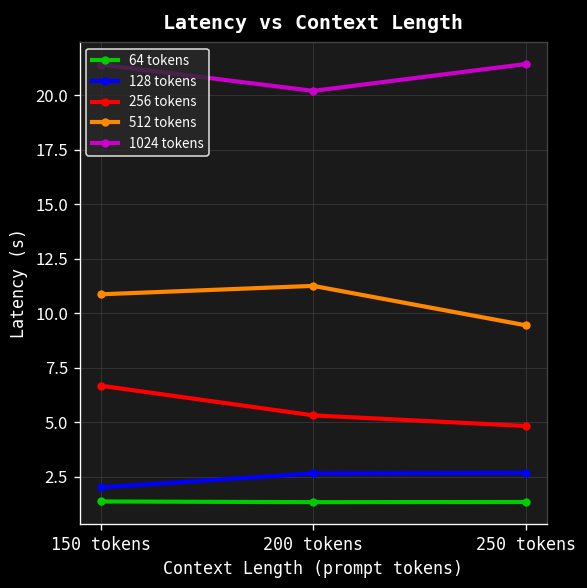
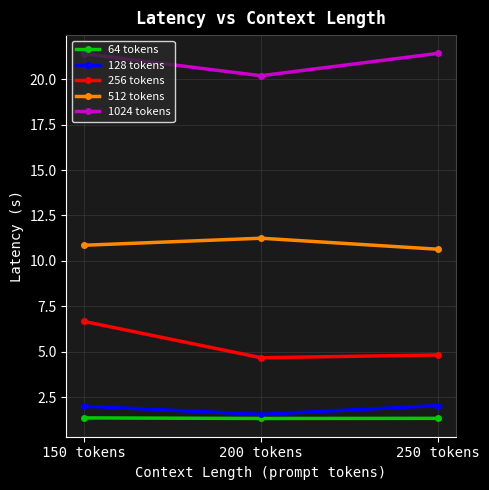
  {
    "64 tokens": {
      "150 tokens": 1.4,
      "200 tokens": 1.3,
      "250 tokens": 1.3
    },
    "128 tokens": {
      "150 tokens": 2.0,
-     "200 tokens": 2.6,
-     "250 tokens": 2.7
+     "200 tokens": 1.6,
+     "250 tokens": 2.0
    },
    "256 tokens": {
      "150 tokens": 6.7,
-     "200 tokens": 5.3,
+     "200 tokens": 4.7,
      "250 tokens": 4.8
    },
    "512 tokens": {
      "150 tokens": 10.9,
      "200 tokens": 11.2,
-     "250 tokens": 9.4
+     "250 tokens": 10.6
    },
    "1024 tokens": {
      "200 tokens": 20.2,
      "250 tokens": 21.4
    }
  }
